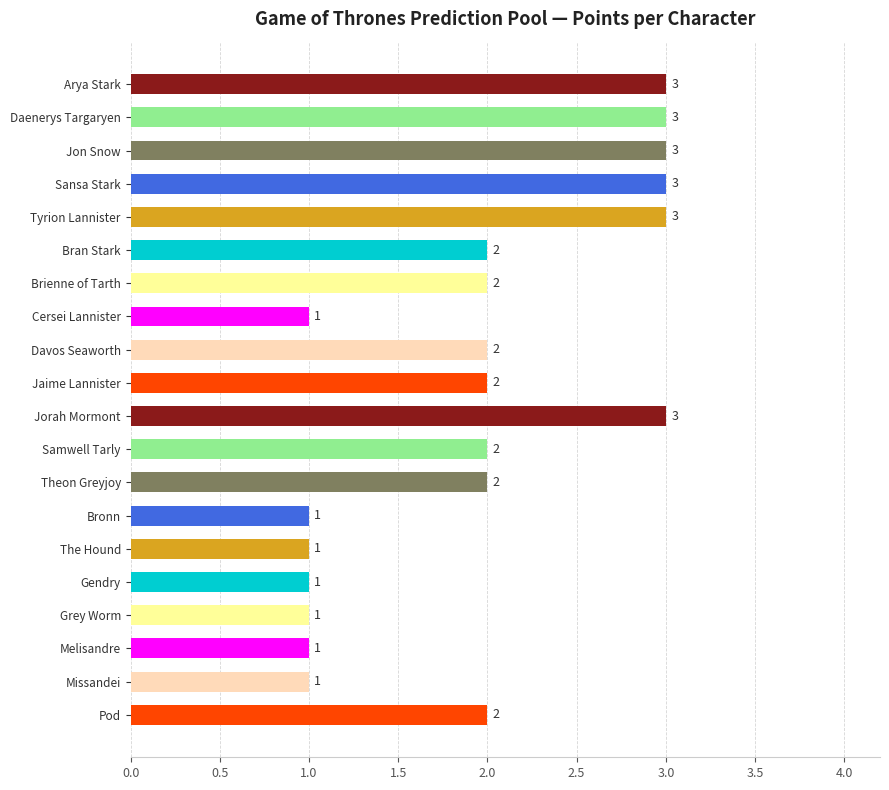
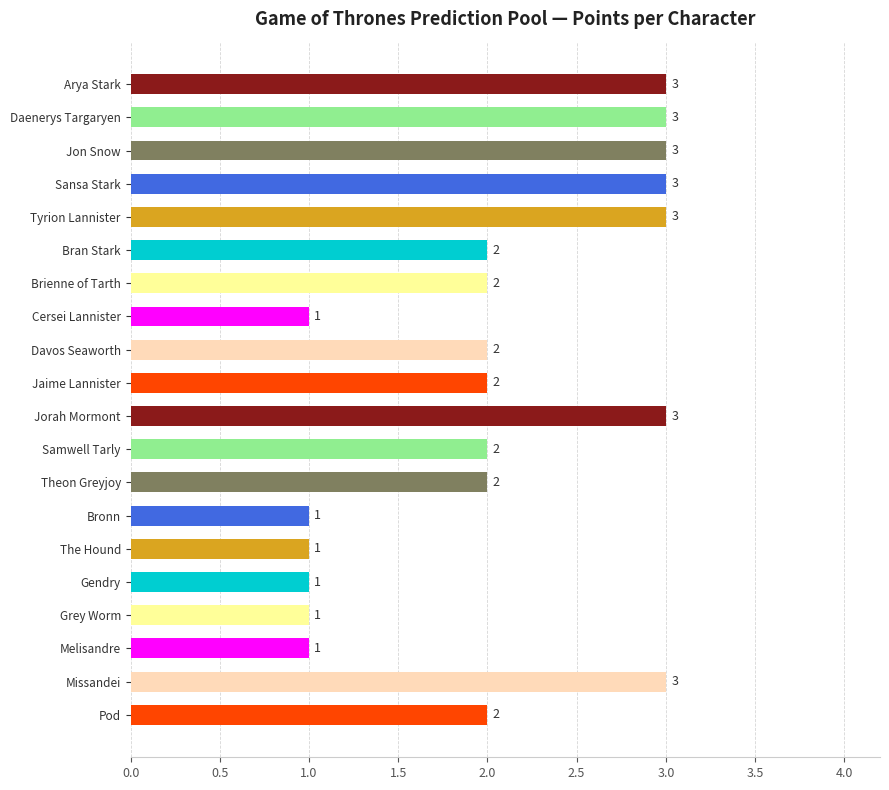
  {
    "Arya Stark": 3,
    "Daenerys Targaryen": 3,
    "Jon Snow": 3,
    "Sansa Stark": 3,
    "Tyrion Lannister": 3,
    "Bran Stark": 2,
    "Brienne of Tarth": 2,
    "Cersei Lannister": 1,
    "Davos Seaworth": 2,
    "Jaime Lannister": 2,
    "Jorah Mormont": 3,
    "Samwell Tarly": 2,
    "Theon Greyjoy": 2,
    "Bronn": 1,
    "The Hound": 1,
    "Gendry": 1,
    "Grey Worm": 1,
    "Melisandre": 1,
-   "Missandei": 1,
+   "Missandei": 3,
    "Pod": 2
  }
